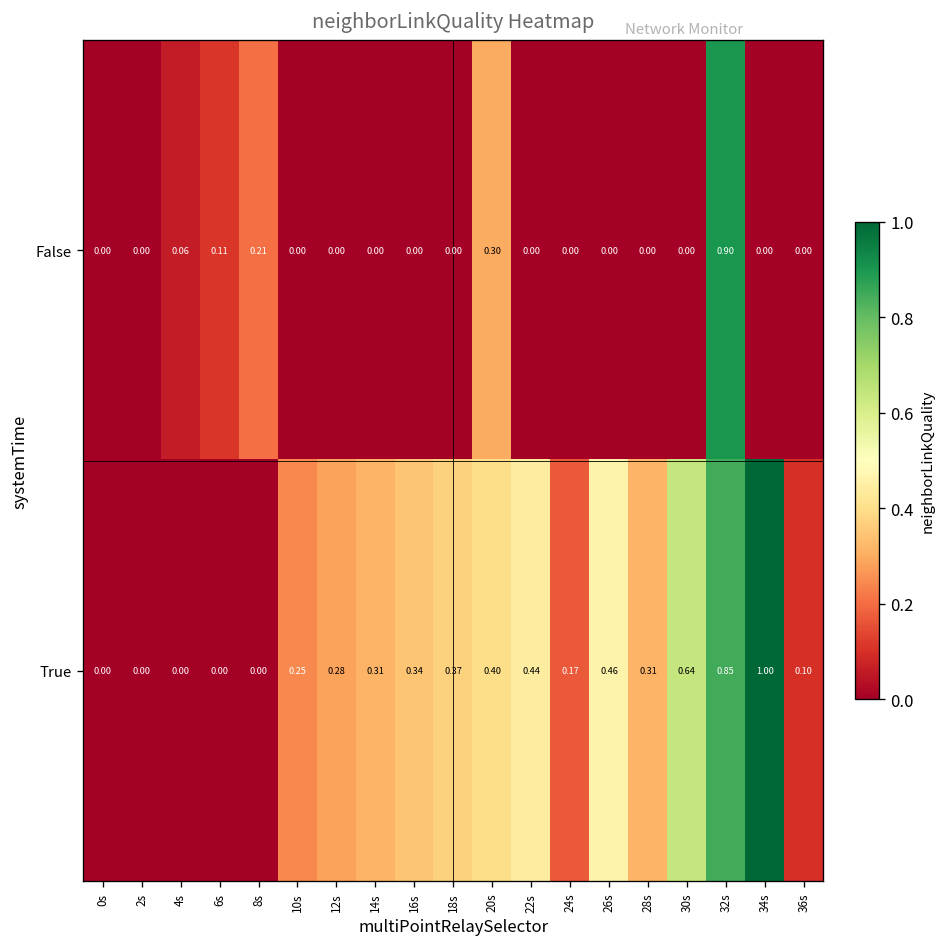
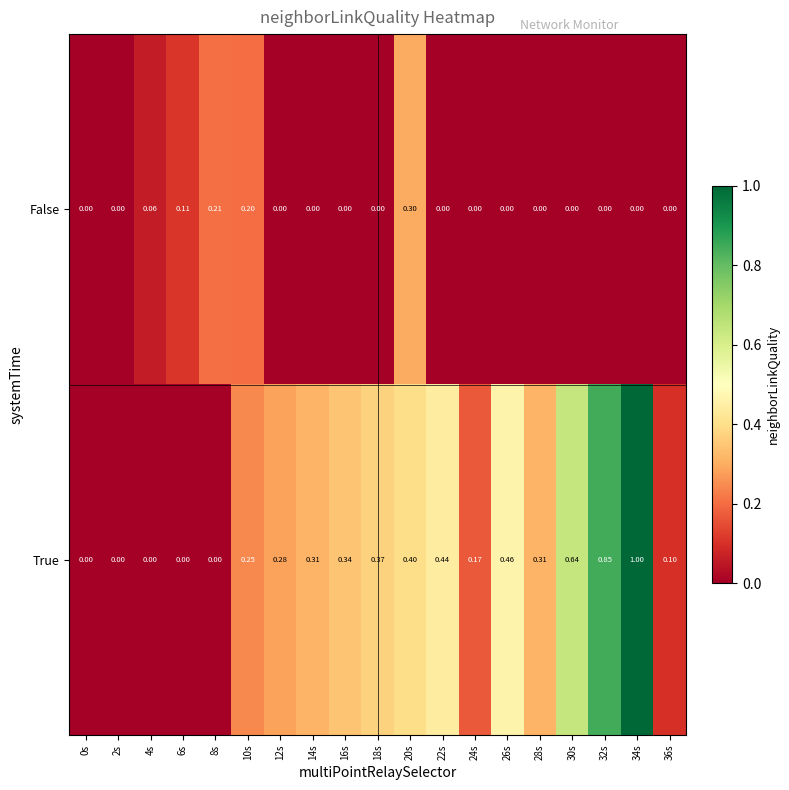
  {
    "False": {
      "0s": 0.00,
      "2s": 0.00,
      "4s": 0.06,
      "6s": 0.11,
      "8s": 0.21,
-     "10s": 0.00,
+     "10s": 0.20,
      "12s": 0.00,
      "14s": 0.00,
      "16s": 0.00,
      "18s": 0.00,
      "20s": 0.30,
      "22s": 0.00,
      "24s": 0.00,
      "26s": 0.00,
      "28s": 0.00,
      "30s": 0.00,
-     "32s": 0.90,
+     "32s": 0.00,
      "34s": 0.00,
      "36s": 0.00
    },
    "True": {
      "0s": 0.00,
      "2s": 0.00,
      "4s": 0.00,
      "6s": 0.00,
      "8s": 0.00,
      "10s": 0.25,
      "12s": 0.28,
      "14s": 0.31,
      "16s": 0.34,
      "18s": 0.37,
      "20s": 0.40,
      "22s": 0.44,
      "24s": 0.17,
      "26s": 0.46,
      "28s": 0.31,
      "30s": 0.64,
      "32s": 0.85,
      "34s": 1.00,
      "36s": 0.10
    }
  }
